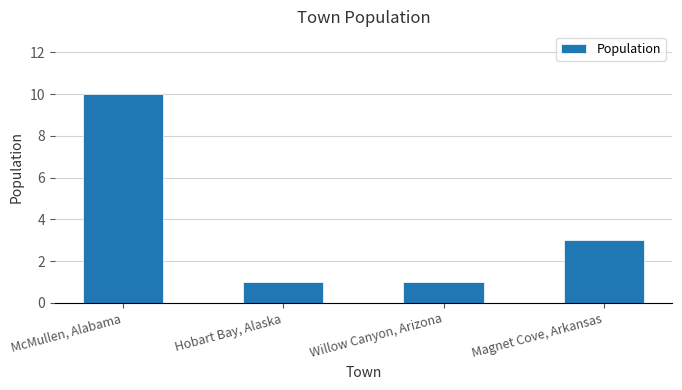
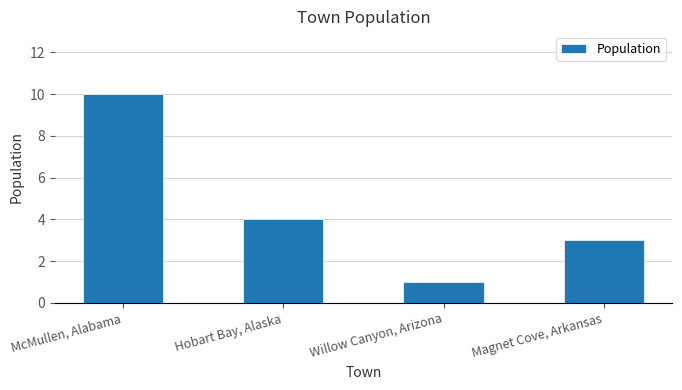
  {
    "McMullen, Alabama": 10,
-   "Hobart Bay, Alaska": 1,
+   "Hobart Bay, Alaska": 4,
    "Willow Canyon, Arizona": 1,
    "Magnet Cove, Arkansas": 3
  }
